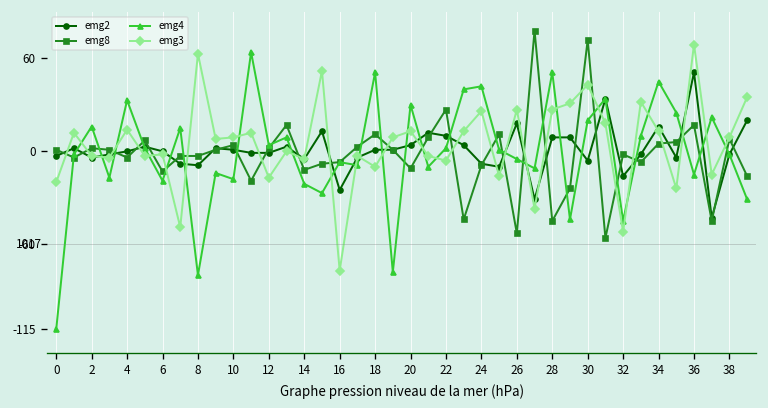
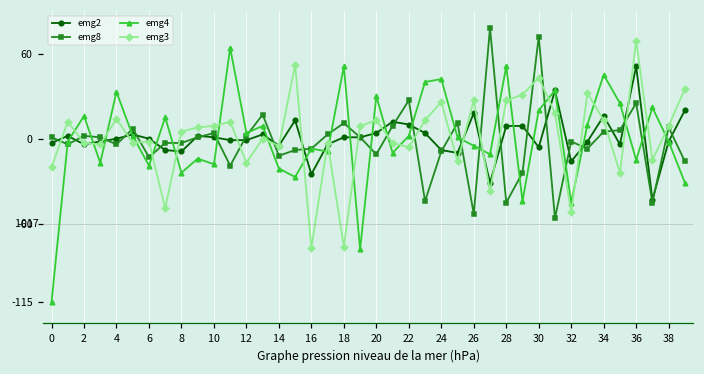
  {
    "emg2": {
      "0": -3,
      "4": 0,
      "6": 0,
      "8": -9,
      "10": 1,
      "12": -1,
      "16": -25,
      "18": 1,
      "20": 4,
      "22": 10,
      "26": 18,
      "28": 9,
      "30": -6,
      "32": -16,
      "34": 16,
      "36": 51
    },
    "emg8": {
      "0": 1,
      "2": 2,
      "4": -4,
      "6": -13,
      "8": -3,
      "10": 4,
      "12": 2,
      "14": -12,
      "18": 11,
      "20": -11,
      "22": 27,
      "26": -53,
      "28": -45,
      "30": 72,
      "32": -2,
      "34": 5,
-     "36": 17
+     "36": 25
    },
    "emg4": {
      "0": -115,
      "2": 16,
      "4": 33,
      "6": -19,
-     "8": -80,
+     "8": -24,
      "10": -18,
      "12": 4,
      "14": -21,
      "18": 51,
      "20": 30,
      "22": 2,
      "24": 42,
      "26": -5,
      "28": 51,
      "30": 20,
      "32": -45,
      "34": 45,
      "36": -15
    },
    "emg3": {
      "0": -20,
      "4": 14,
      "6": -2,
-     "8": 63,
+     "8": 5,
      "10": 9,
      "12": -17,
      "16": -77,
-     "18": -10,
+     "18": -76,
      "20": 13,
      "22": -6,
      "24": 26,
      "26": 27,
      "28": 27,
      "30": 43,
      "32": -52,
      "34": 13,
      "36": 69
    }
  }
